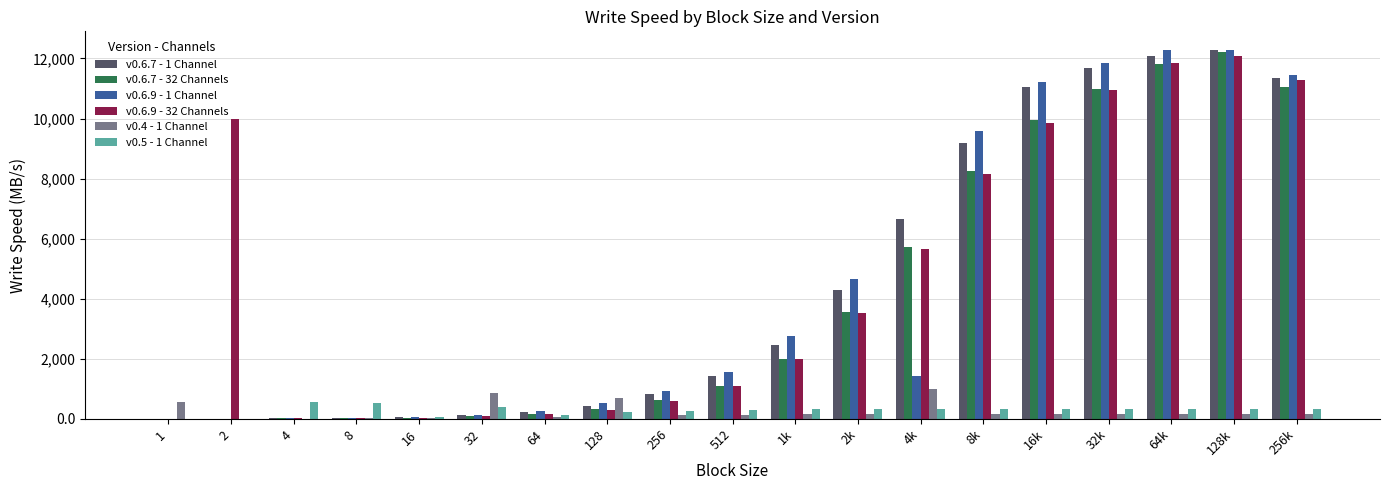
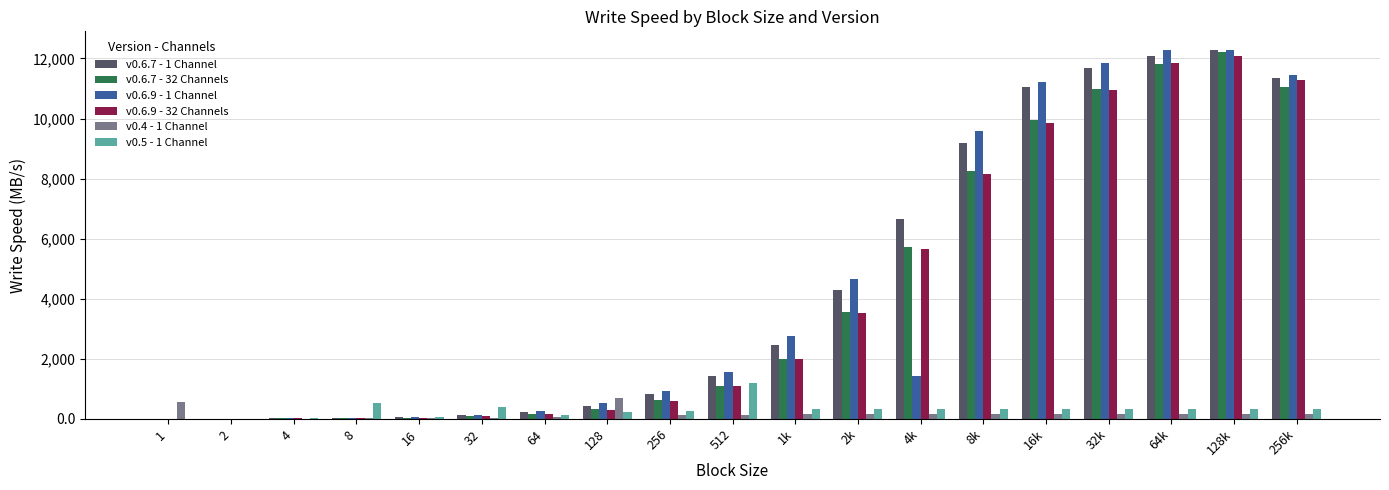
  {
    "v0.6.9 - 1 Channel": {
      "32": "100",
      "64": "300",
      "128": "500",
      "256": "900",
      "512": "1,600",
      "1k": "2,700",
      "2k": "4,600",
      "4k": "1,400",
      "8k": "9,600",
      "16k": "11,200",
      "32k": "11,900",
      "64k": "12,300",
      "128k": "12,300",
      "256k": "11,500"
    },
    "v0.6.9 - 32 Channels": {
-     "2": "10,000",
+     "2": "0",
      "64": "200",
      "128": "300",
      "256": "600",
      "512": "1,100",
      "1k": "2,000",
      "2k": "3,500",
      "4k": "5,700",
      "8k": "8,100",
      "16k": "9,900",
      "32k": "10,900",
      "64k": "11,900",
      "128k": "12,100",
      "256k": "11,300"
    },
    "v0.4 - 1 Channel": {
      "1": "600",
-     "32": "900",
+     "32": "0",
      "128": "700",
      "256": "100",
      "512": "100",
      "1k": "100",
      "2k": "200",
-     "4k": "1,000",
+     "4k": "200",
      "8k": "200",
      "16k": "200",
      "32k": "200",
      "64k": "200",
      "128k": "200",
      "256k": "200"
    },
    "v0.5 - 1 Channel": {
-     "4": "500",
+     "4": "0",
      "8": "500",
      "32": "400",
      "64": "100",
      "128": "200",
      "256": "200",
-     "512": "300",
+     "512": "1,200",
      "1k": "300",
      "2k": "300",
      "4k": "300",
      "8k": "300",
      "16k": "300",
      "32k": "300",
      "64k": "300",
      "128k": "300",
      "256k": "300"
    }
  }
